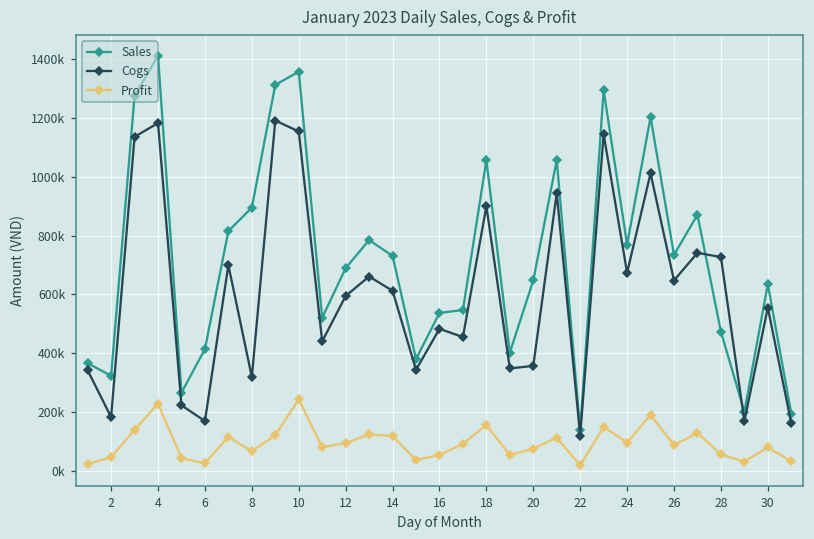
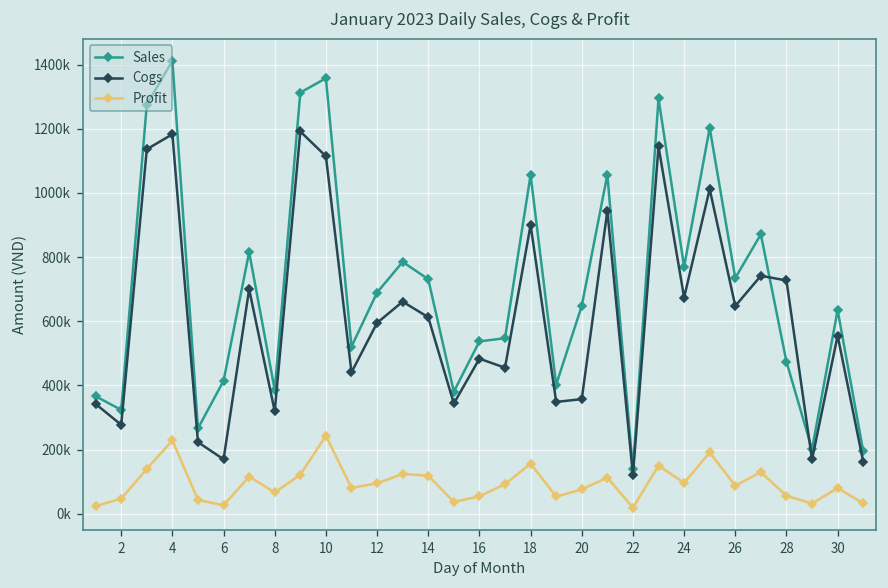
  {
    "Sales": {
      "2": 320000,
      "6": 410000,
-     "8": 900000,
+     "8": 390000,
      "10": 1360000,
      "12": 690000,
      "14": 730000,
      "16": 540000,
      "18": 1060000,
      "20": 650000,
      "22": 140000,
      "24": 770000,
      "26": 730000,
      "28": 470000,
      "30": 630000
    },
    "Cogs": {
-     "2": 180000,
+     "2": 280000,
      "4": 1180000,
      "6": 170000,
      "8": 320000,
-     "10": 1150000,
+     "10": 1110000,
      "12": 590000,
      "14": 610000,
      "16": 480000,
      "18": 900000,
      "20": 360000,
      "22": 120000,
      "24": 670000,
      "26": 650000,
      "28": 730000,
      "30": 560000
    },
    "Profit": {
      "2": 50000,
      "4": 230000,
      "6": 30000,
      "8": 70000,
      "10": 240000,
      "12": 90000,
      "14": 120000,
      "16": 50000,
      "18": 160000,
      "20": 80000,
      "22": 20000,
      "24": 100000,
      "26": 90000,
      "28": 60000,
      "30": 80000
    }
  }
